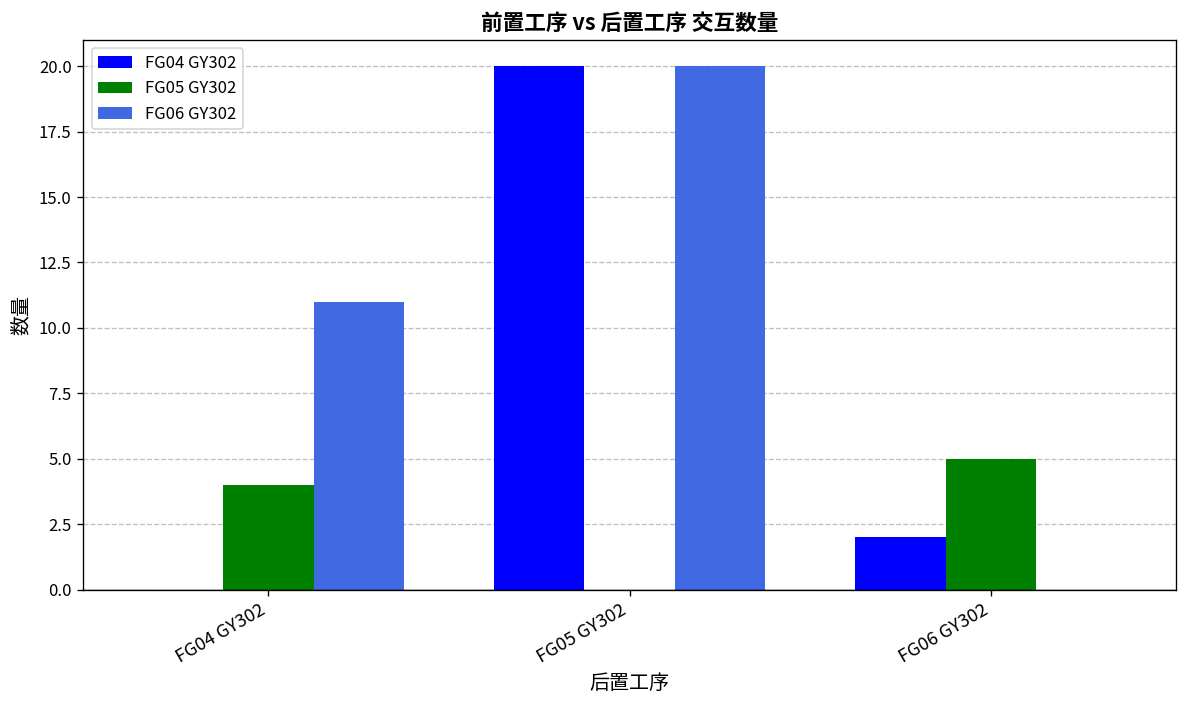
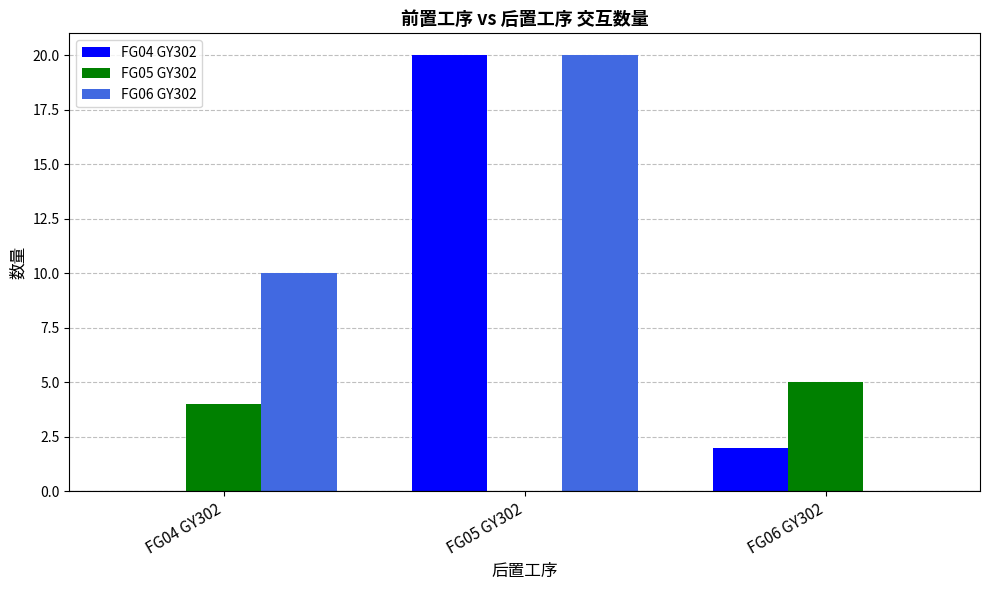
  {
    "FG04 GY302": {
      "FG04 GY302": 0,
      "FG05 GY302": 20,
      "FG06 GY302": 2
    },
    "FG05 GY302": {
      "FG04 GY302": 4,
      "FG05 GY302": 0,
      "FG06 GY302": 5
    },
    "FG06 GY302": {
-     "FG04 GY302": 11,
+     "FG04 GY302": 10,
      "FG05 GY302": 20,
      "FG06 GY302": 0
    }
  }
